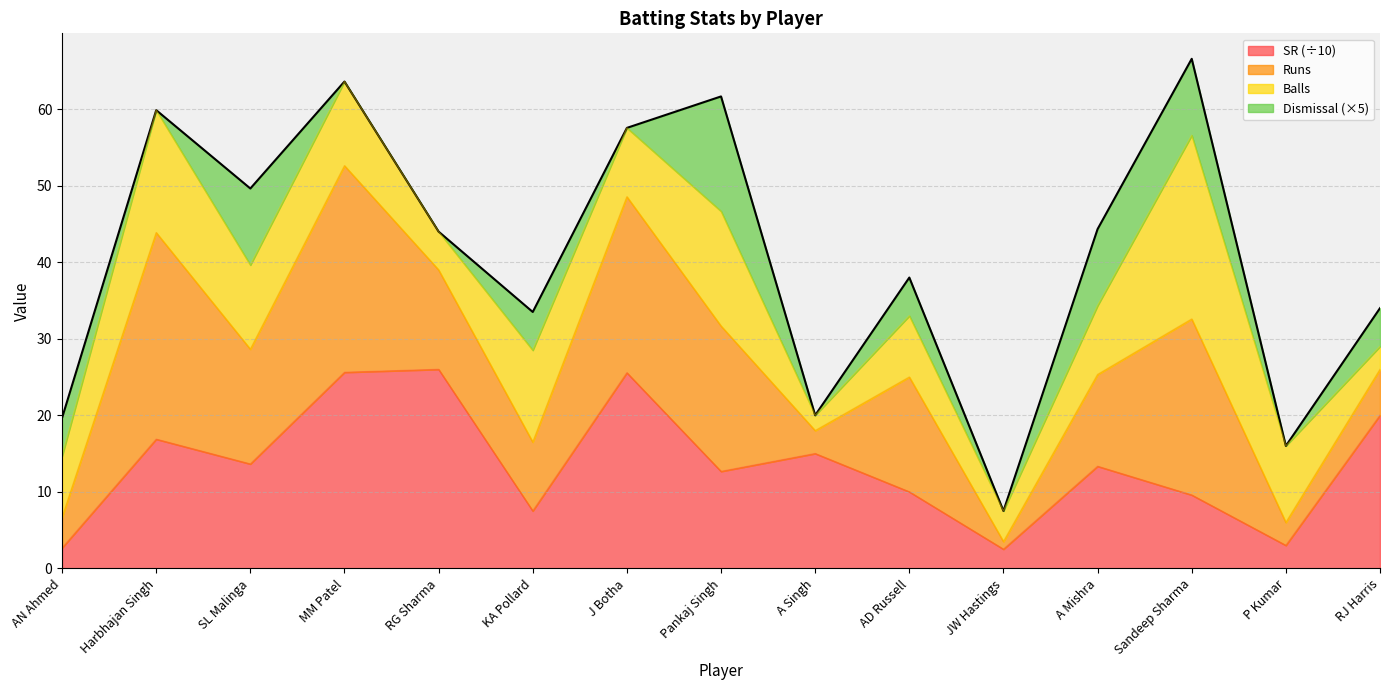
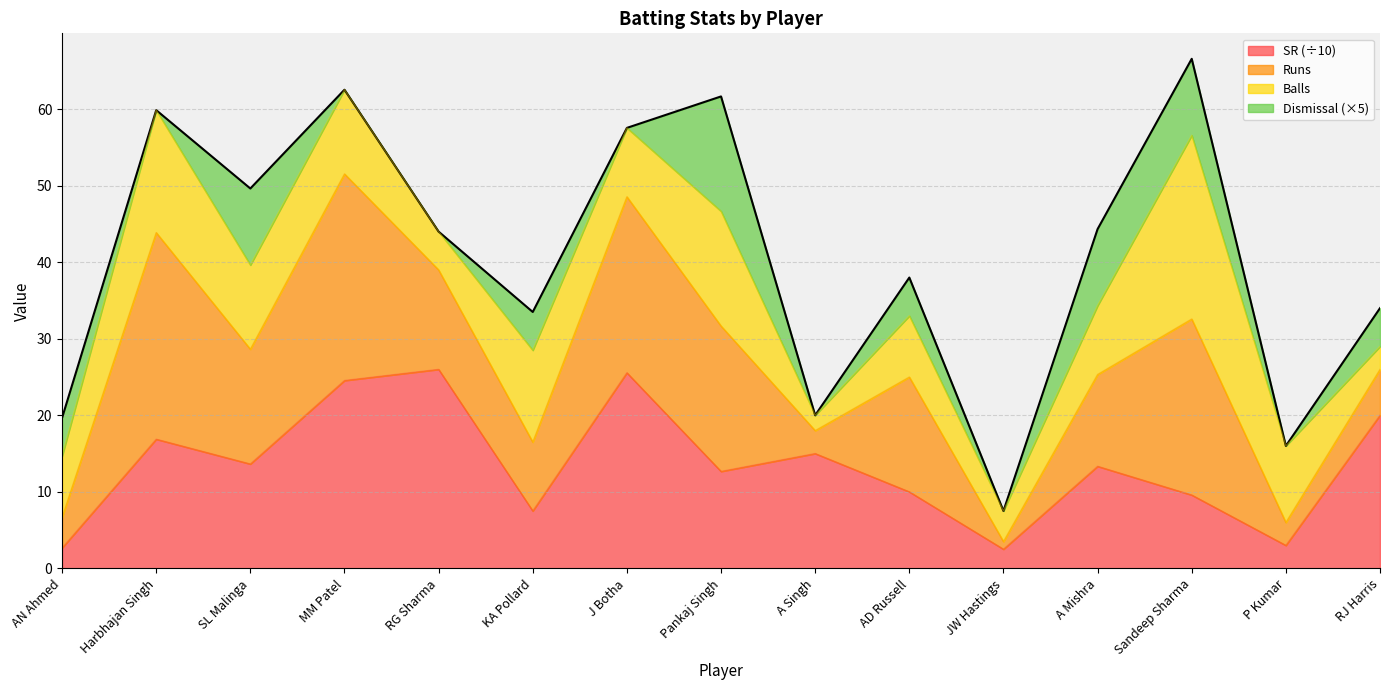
  {
    "SR (÷10)": {
      "AN Ahmed": 3,
      "Harbhajan Singh": 17,
      "SL Malinga": 14,
-     "MM Patel": 26,
+     "MM Patel": 25,
      "RG Sharma": 26,
      "KA Pollard": 8,
      "J Botha": 26,
      "Pankaj Singh": 13,
      "A Singh": 15,
      "AD Russell": 10,
      "JW Hastings": 3,
      "A Mishra": 13,
      "Sandeep Sharma": 10,
      "P Kumar": 3,
      "RJ Harris": 20
    },
    "Runs": {
      "AN Ahmed": 4,
      "Harbhajan Singh": 27,
      "SL Malinga": 15,
      "MM Patel": 27,
      "RG Sharma": 13,
      "KA Pollard": 9,
      "J Botha": 23,
      "Pankaj Singh": 19,
      "A Singh": 3,
      "AD Russell": 15,
      "JW Hastings": 1,
      "A Mishra": 12,
      "Sandeep Sharma": 23,
      "P Kumar": 3,
      "RJ Harris": 6
    },
    "Balls": {
      "AN Ahmed": 8,
      "SL Malinga": 11,
      "KA Pollard": 12,
      "Pankaj Singh": 15,
      "AD Russell": 8,
      "A Mishra": 9,
      "Sandeep Sharma": 24,
      "RJ Harris": 3
    },
    "Dismissal (×5)": {
      "AN Ahmed": 5,
      "SL Malinga": 10,
      "KA Pollard": 5,
      "Pankaj Singh": 15,
      "AD Russell": 5,
      "A Mishra": 10,
      "Sandeep Sharma": 10,
      "RJ Harris": 5
    }
  }
